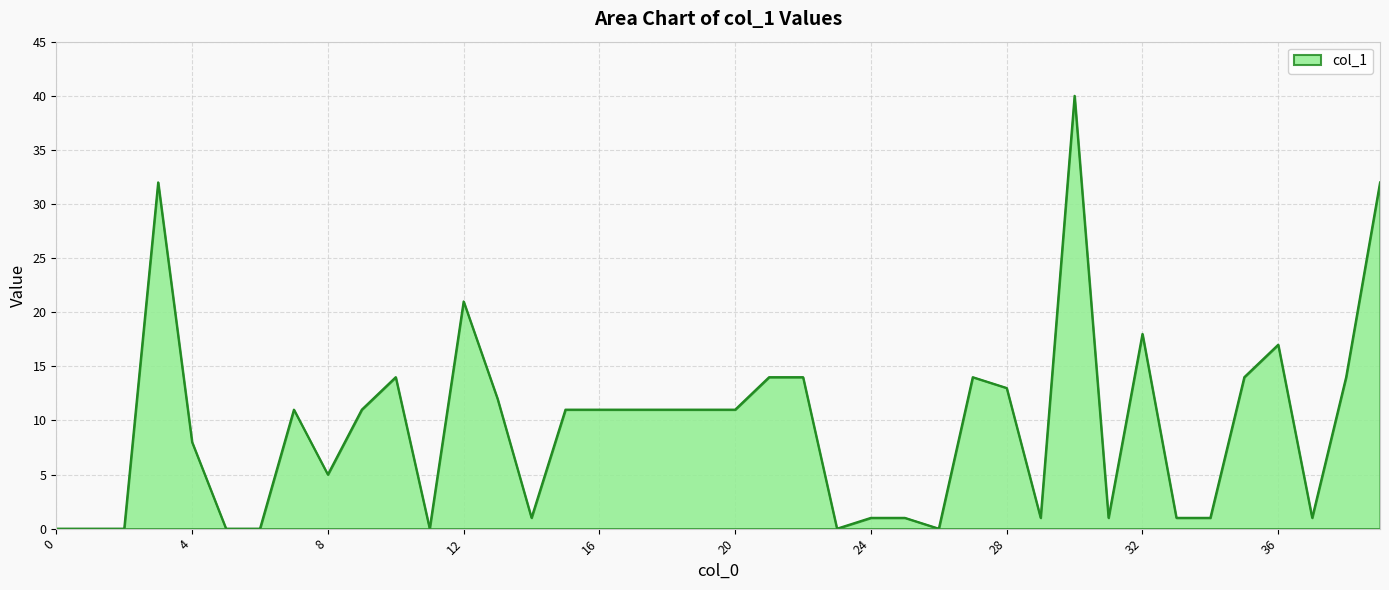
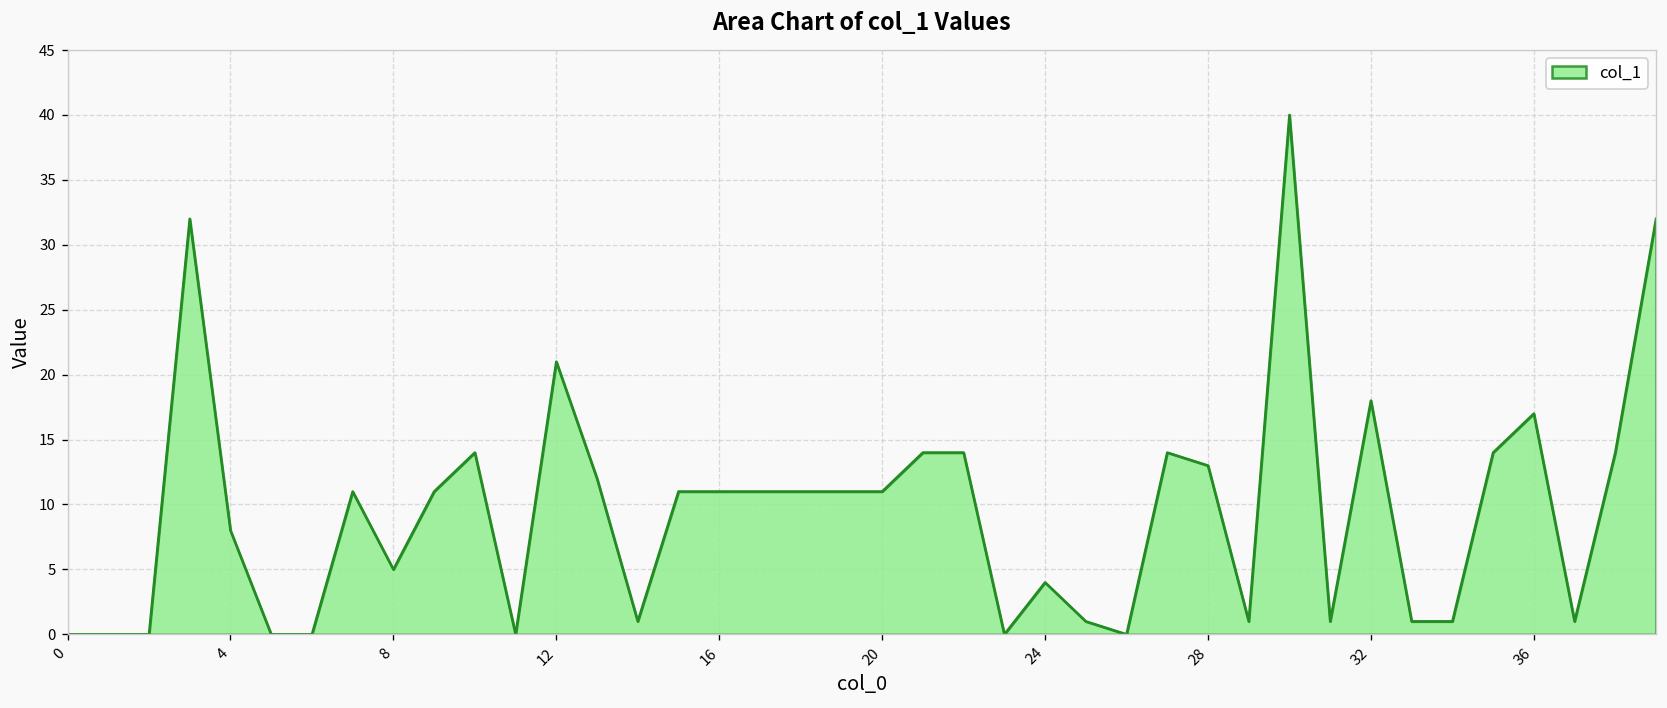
  {
    "0": 0,
    "4": 8,
    "8": 5,
    "12": 21,
    "16": 11,
    "20": 11,
-   "24": 1,
+   "24": 4,
    "28": 13,
    "32": 18,
    "36": 17
  }
